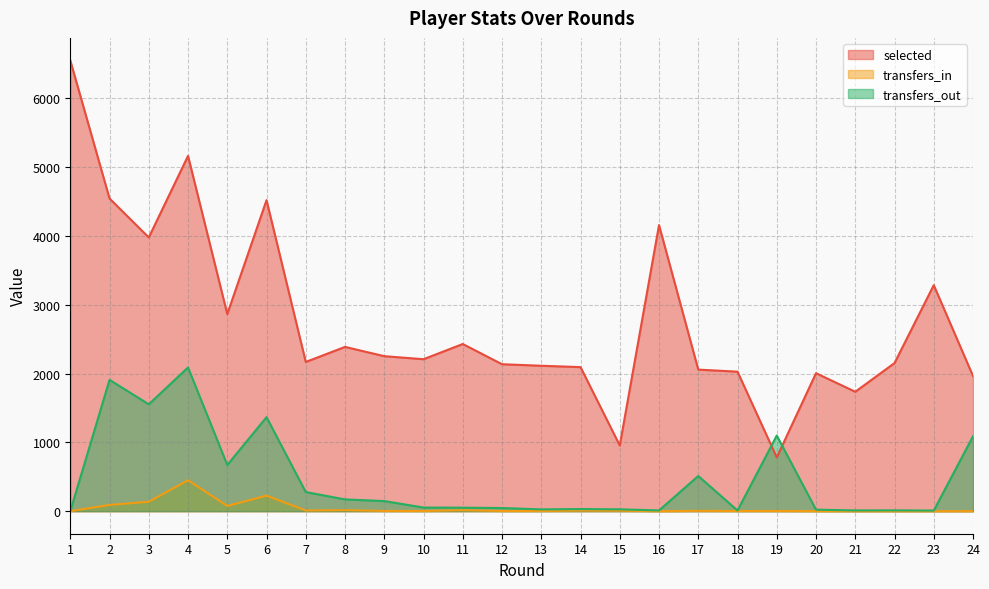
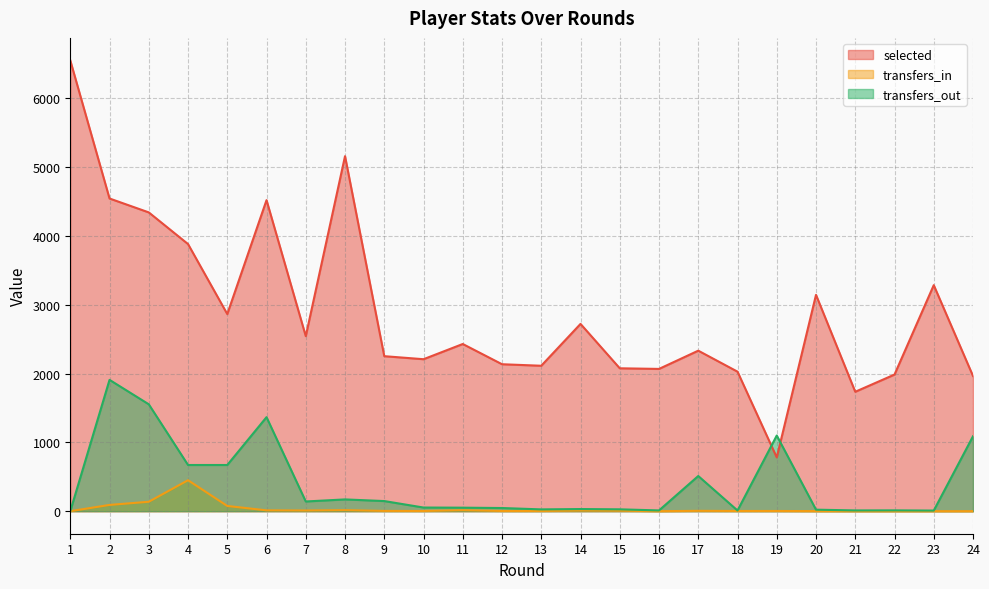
  {
    "selected": {
      "1": 6500,
      "2": 4500,
-     "3": 4000,
-     "4": 5200,
+     "3": 4300,
+     "4": 3900,
      "5": 2900,
      "6": 4500,
-     "7": 2200,
-     "8": 2400,
+     "7": 2500,
+     "8": 5200,
      "9": 2300,
      "10": 2200,
      "11": 2400,
      "12": 2100,
      "13": 2100,
-     "14": 2100,
-     "15": 1000,
-     "16": 4200,
-     "17": 2100,
+     "14": 2700,
+     "15": 2100,
+     "16": 2100,
+     "17": 2300,
      "18": 2000,
      "19": 800,
-     "20": 2000,
+     "20": 3100,
      "21": 1700,
-     "22": 2200,
+     "22": 2000,
      "23": 3300,
      "24": 2000
    },
    "transfers_in": {
      "2": 100,
      "3": 100,
      "4": 500,
      "5": 100,
-     "6": 200,
+     "6": 0,
      "7": 0,
      "8": 0,
      "9": 0,
      "10": 0,
      "12": 0,
      "17": 0,
      "19": 0,
      "24": 0
    },
    "transfers_out": {
      "2": 1900,
      "3": 1600,
-     "4": 2100,
+     "4": 700,
      "5": 700,
      "6": 1400,
-     "7": 300,
+     "7": 100,
      "8": 200,
      "9": 100,
      "10": 100,
      "12": 0,
      "17": 500,
      "19": 1100,
      "24": 1100
    }
  }
